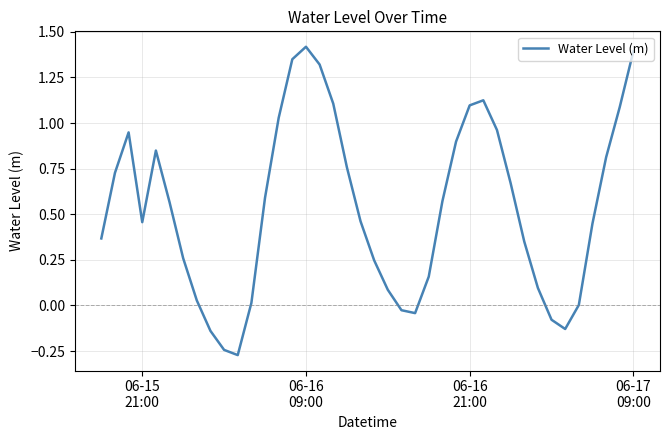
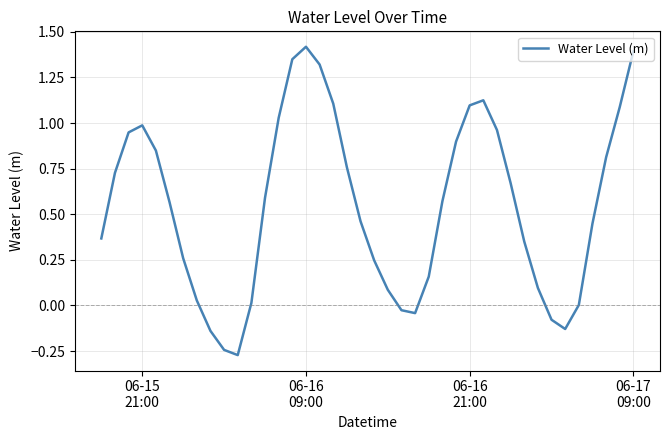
  {
-   "06-15 21:00": 0.46,
+   "06-15 21:00": 0.99,
    "06-16 09:00": 1.42,
    "06-16 21:00": 1.10
  }
